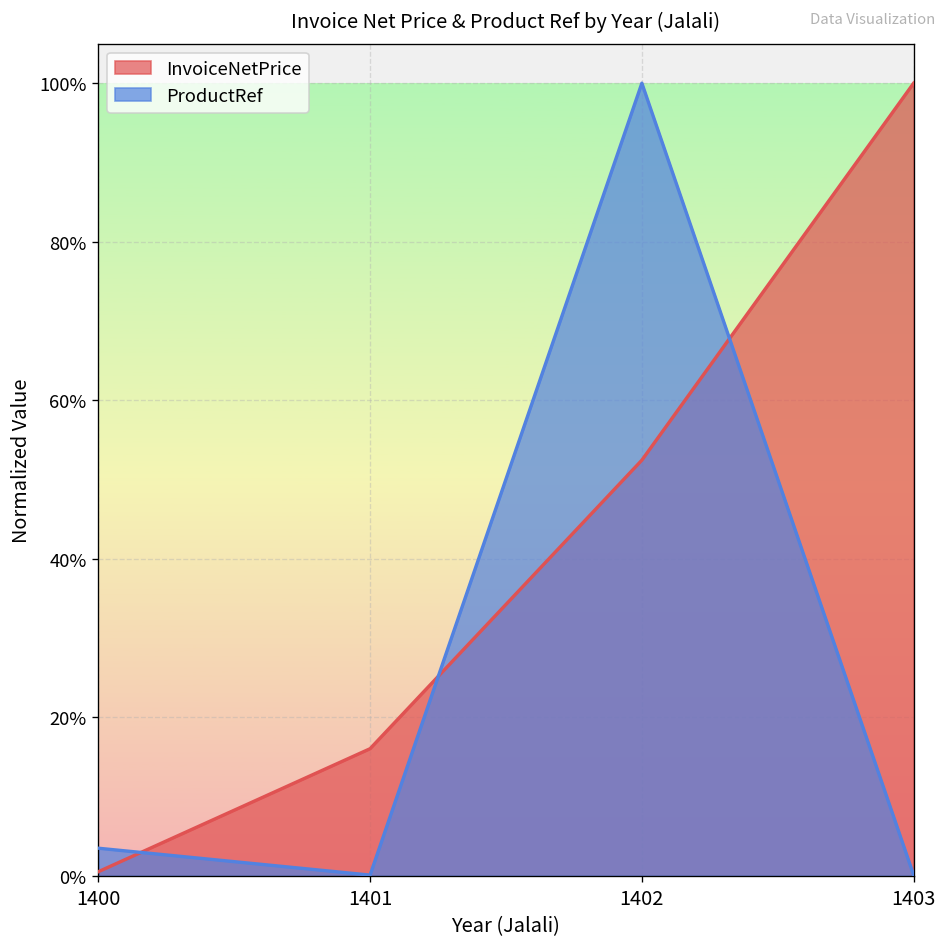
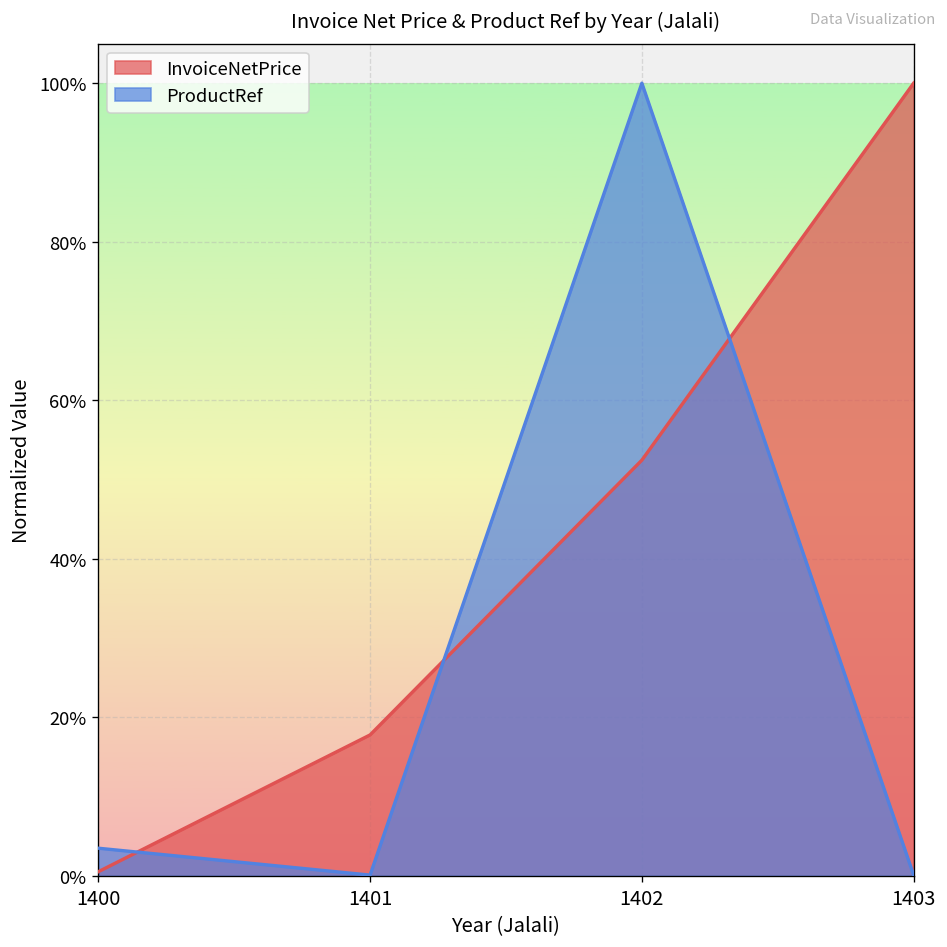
  {
    "InvoiceNetPrice": {
      "1400": "1%",
-     "1401": "16%",
+     "1401": "18%",
      "1402": "52%",
      "1403": "100%"
    },
    "ProductRef": {
      "1400": "3%",
      "1401": "0%",
      "1402": "100%",
      "1403": "0%"
    }
  }
